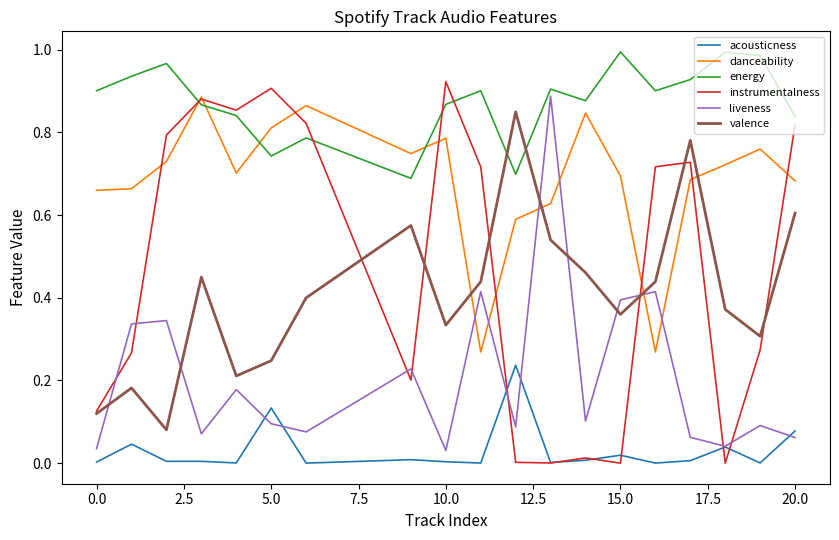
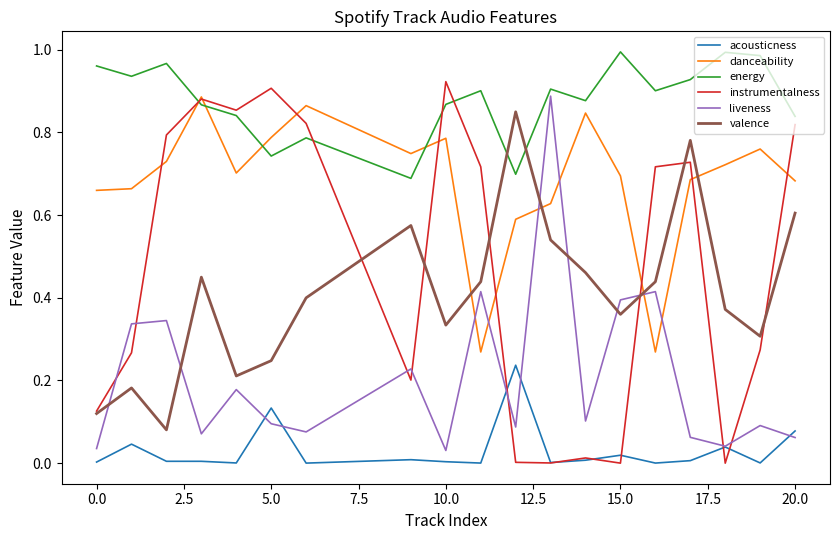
  {
    "acousticness": {
      "0.0": 0.00,
      "5.0": 0.13,
      "10.0": 0.00,
      "15.0": 0.02,
      "20.0": 0.08
    },
    "danceability": {
      "0.0": 0.66,
-     "5.0": 0.81,
+     "5.0": 0.79,
      "10.0": 0.79,
      "15.0": 0.70,
      "20.0": 0.68
    },
    "energy": {
-     "0.0": 0.90,
+     "0.0": 0.96,
      "5.0": 0.74,
      "10.0": 0.87,
      "15.0": 1.00
    },
    "instrumentalness": {
      "5.0": 0.91,
      "10.0": 0.92,
      "15.0": 0.00
    },
    "liveness": {
      "0.0": 0.04,
      "5.0": 0.10,
      "10.0": 0.03,
      "15.0": 0.40,
      "20.0": 0.06
    },
    "valence": {
      "5.0": 0.25,
      "10.0": 0.33,
      "15.0": 0.36,
      "20.0": 0.61
    }
  }
